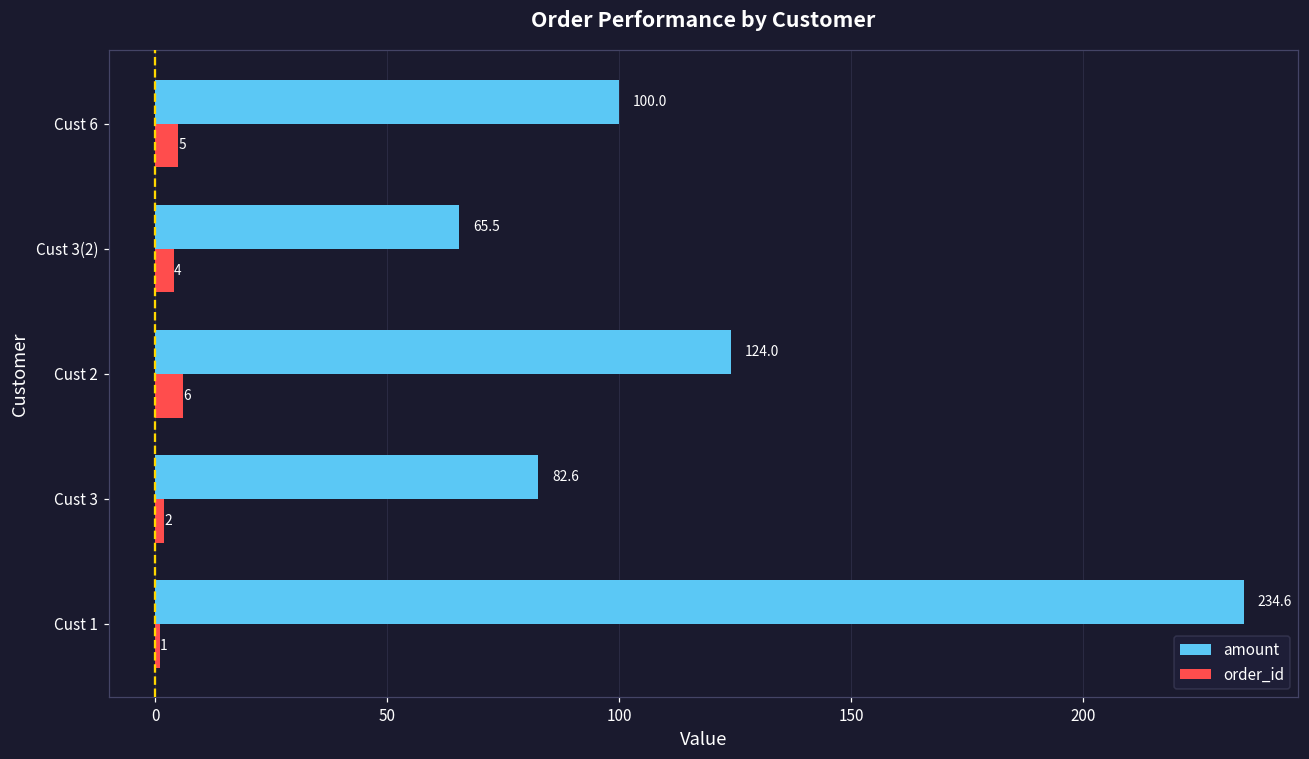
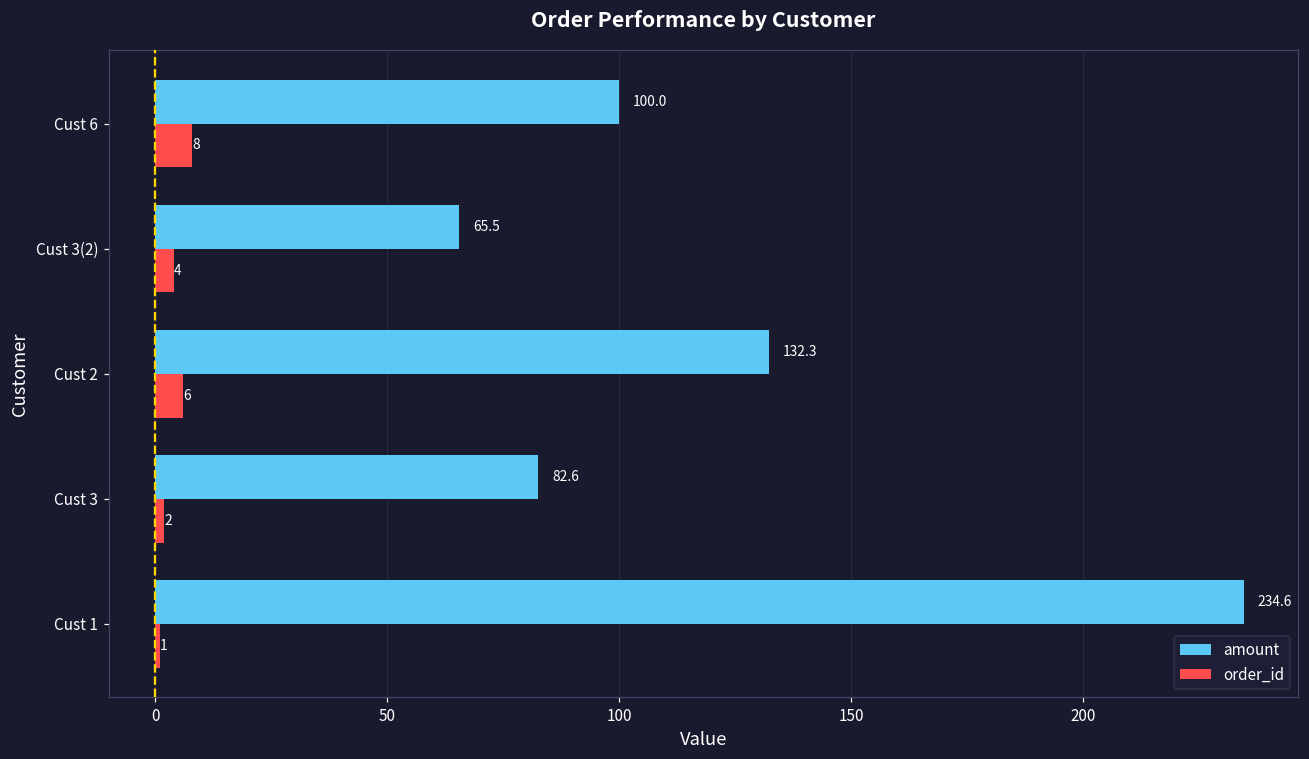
  {
    "amount": {
      "Cust 6": 100.0,
      "Cust 3(2)": 65.5,
-     "Cust 2": 124.0,
+     "Cust 2": 132.3,
      "Cust 3": 82.6,
      "Cust 1": 234.6
    },
    "order_id": {
-     "Cust 6": 5,
+     "Cust 6": 8,
      "Cust 3(2)": 4,
      "Cust 2": 6,
      "Cust 3": 2,
      "Cust 1": 1
    }
  }
